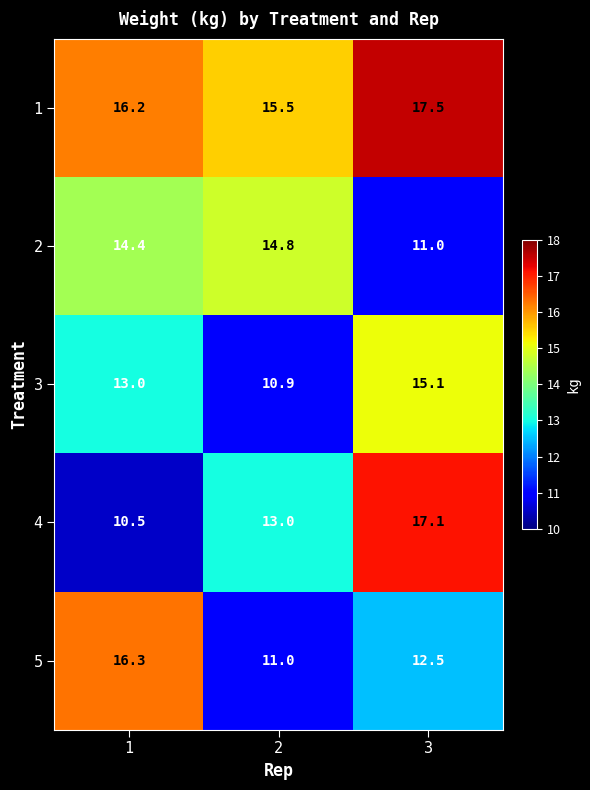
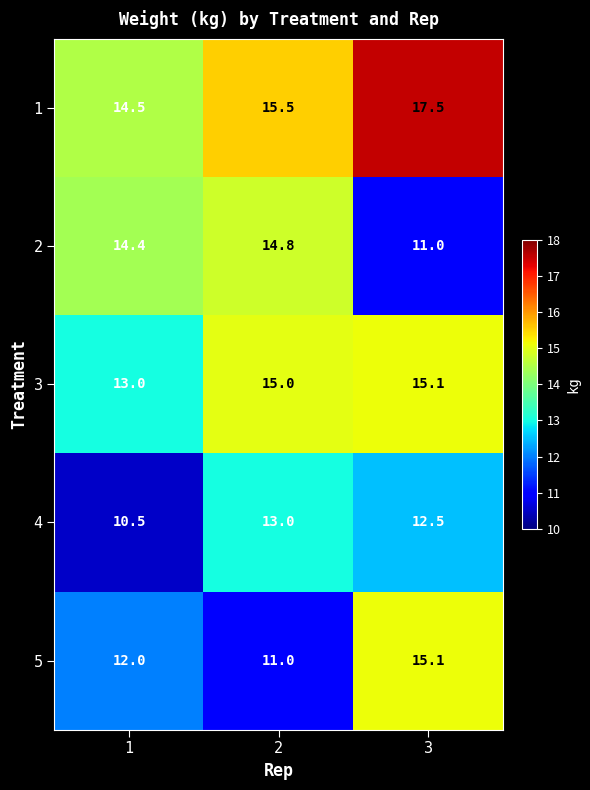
  {
    "1": {
-     "1": 16.2,
+     "1": 14.5,
      "2": 15.5,
      "3": 17.5
    },
    "2": {
      "1": 14.4,
      "2": 14.8,
      "3": 11.0
    },
    "3": {
      "1": 13.0,
-     "2": 10.9,
+     "2": 15.0,
      "3": 15.1
    },
    "4": {
      "1": 10.5,
      "2": 13.0,
-     "3": 17.1
+     "3": 12.5
    },
    "5": {
-     "1": 16.3,
+     "1": 12.0,
      "2": 11.0,
-     "3": 12.5
+     "3": 15.1
    }
  }
